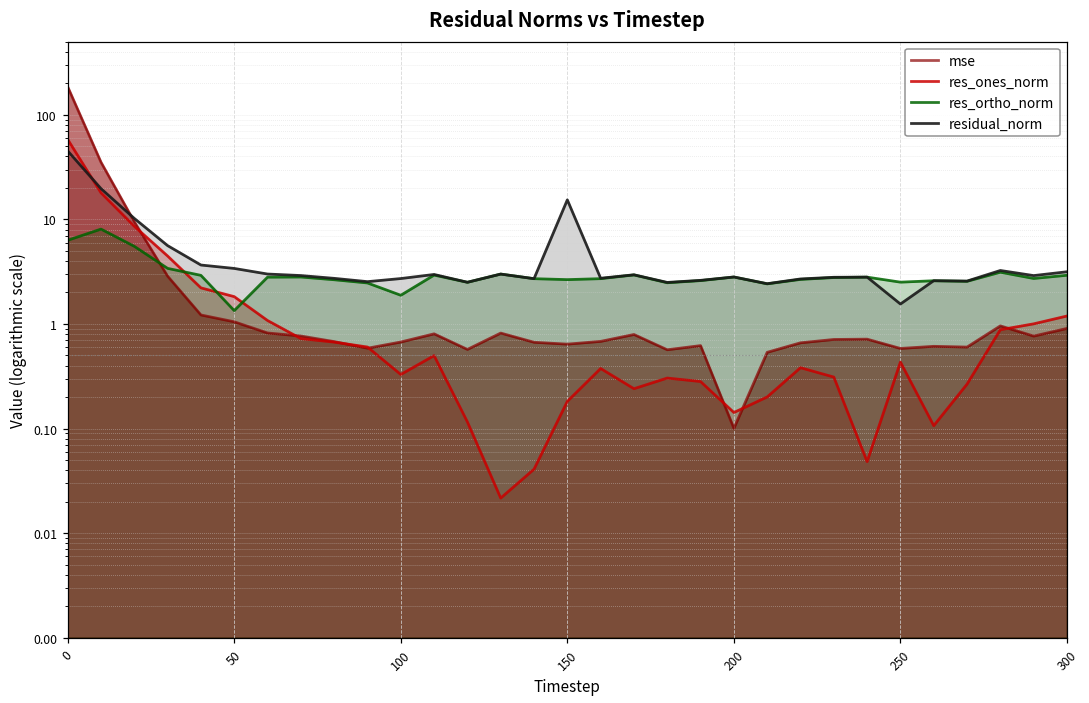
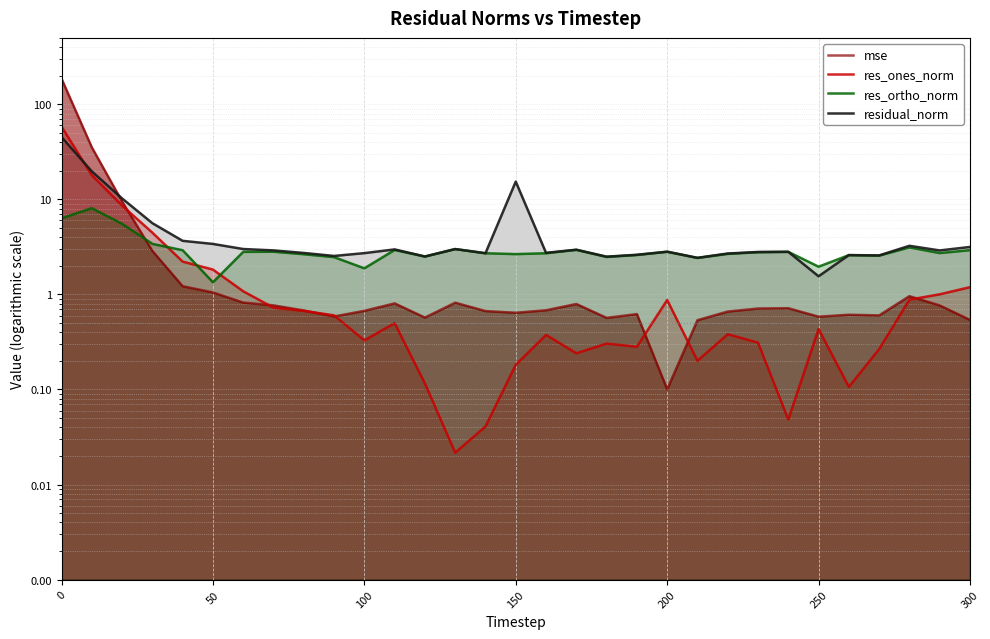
  {
    "mse": {
      "0": 190,
      "50": 1.0,
      "100": 0.7,
      "150": 0.6,
      "200": 0.1,
      "250": 0.6,
-     "300": 0.9
+     "300": 0.5
    },
    "res_ones_norm": {
      "0": 60,
      "50": 1.8,
      "100": 0.33,
      "150": 0.18,
-     "200": 0.14,
+     "200": 0.9,
      "250": 0.4,
      "300": 1.2
    },
    "res_ortho_norm": {
      "0": 6,
      "50": 1.3,
      "100": 1.9,
      "150": 2.7,
-     "250": 2.5,
+     "250": 2.0,
      "300": 2.9
    },
    "residual_norm": {
      "0": 50,
      "50": 3.4,
      "100": 2.7,
      "150": 15,
      "250": 1.6,
      "300": 3.2
    }
  }
